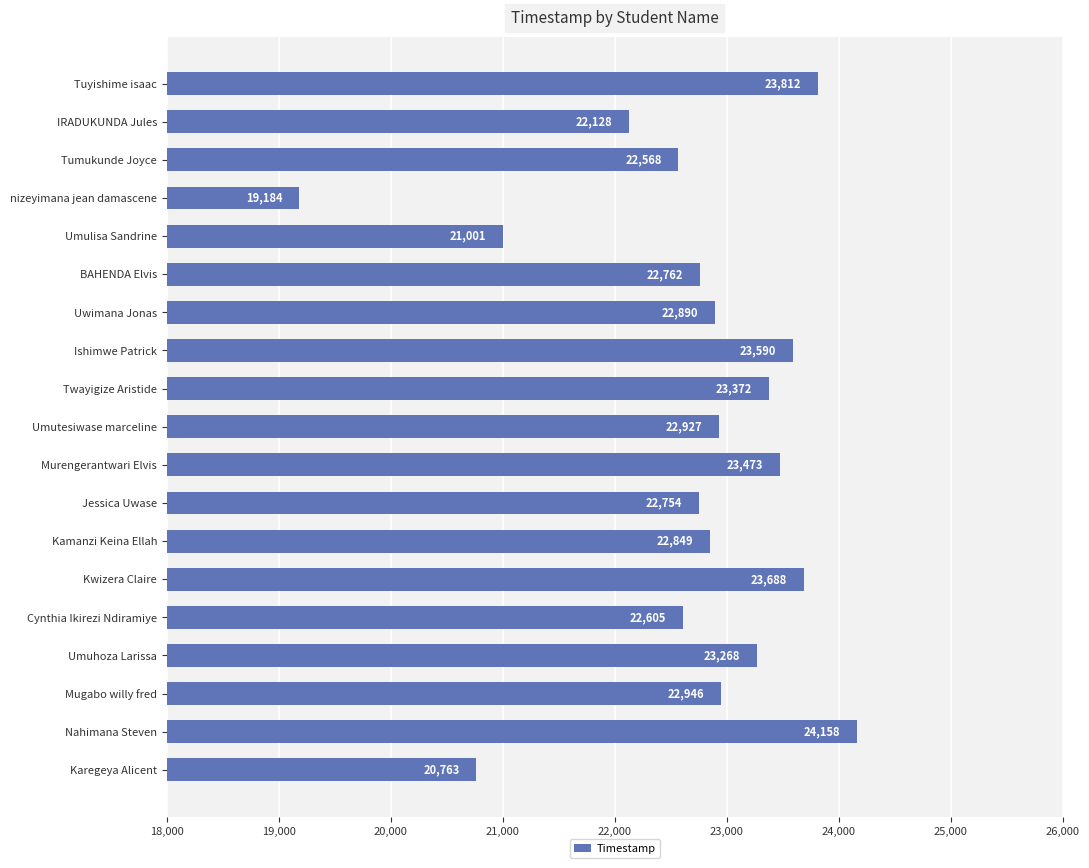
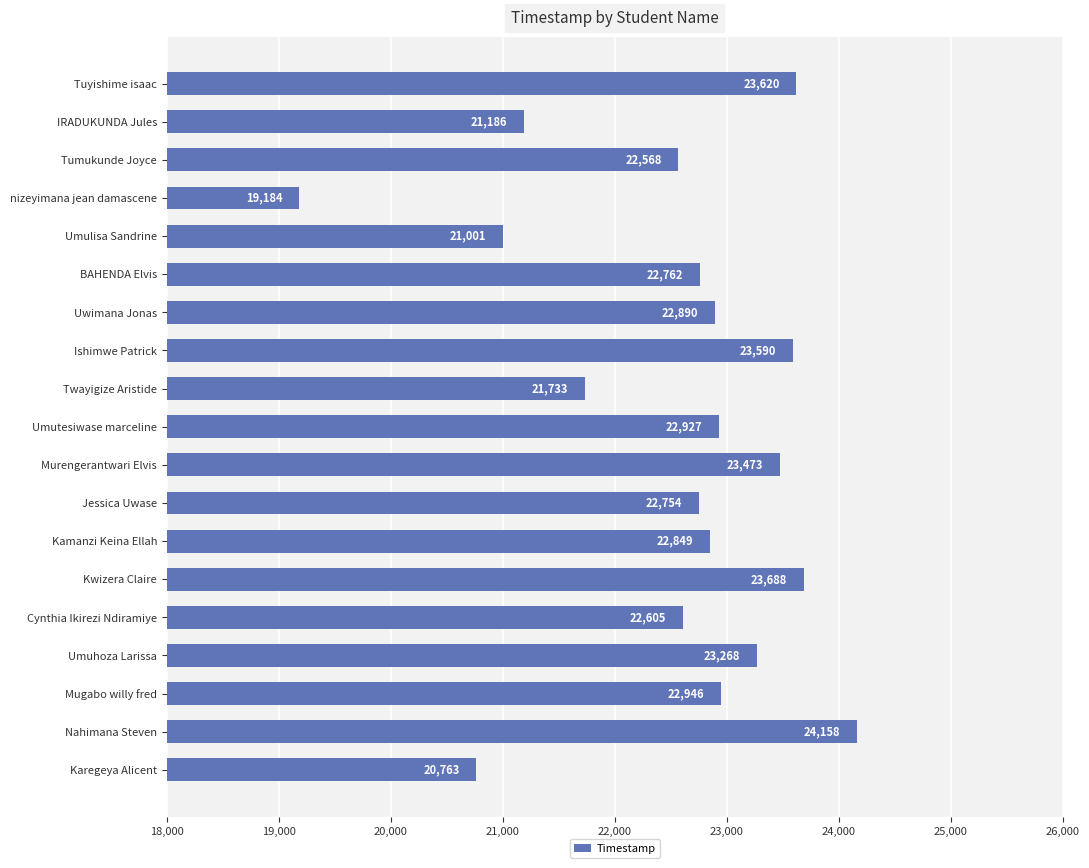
  {
-   "Tuyishime isaac": "23,812",
-   "IRADUKUNDA Jules": "22,128",
+   "Tuyishime isaac": "23,620",
+   "IRADUKUNDA Jules": "21,186",
    "Tumukunde Joyce": "22,568",
    "nizeyimana jean damascene": "19,184",
    "Umulisa Sandrine": "21,001",
    "BAHENDA Elvis": "22,762",
    "Uwimana Jonas": "22,890",
    "Ishimwe Patrick": "23,590",
-   "Twayigize Aristide": "23,372",
+   "Twayigize Aristide": "21,733",
    "Umutesiwase marceline": "22,927",
    "Murengerantwari Elvis": "23,473",
    "Jessica Uwase": "22,754",
    "Kamanzi Keina Ellah": "22,849",
    "Kwizera Claire": "23,688",
    "Cynthia Ikirezi Ndiramiye": "22,605",
    "Umuhoza Larissa": "23,268",
    "Mugabo willy fred": "22,946",
    "Nahimana Steven": "24,158",
    "Karegeya Alicent": "20,763"
  }
